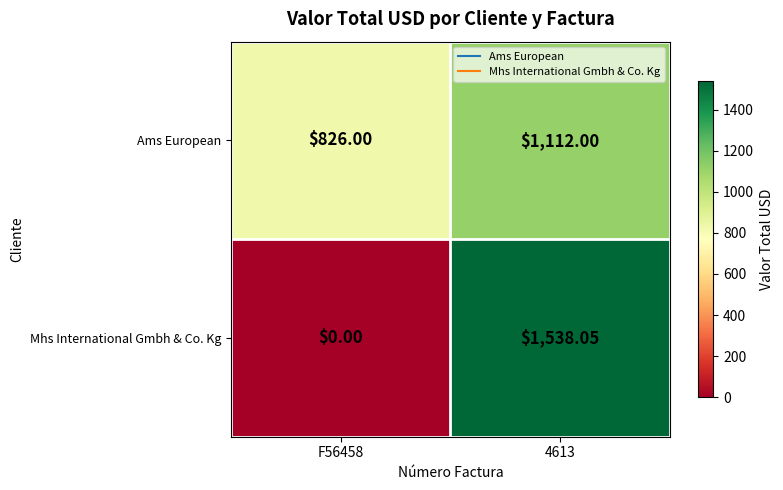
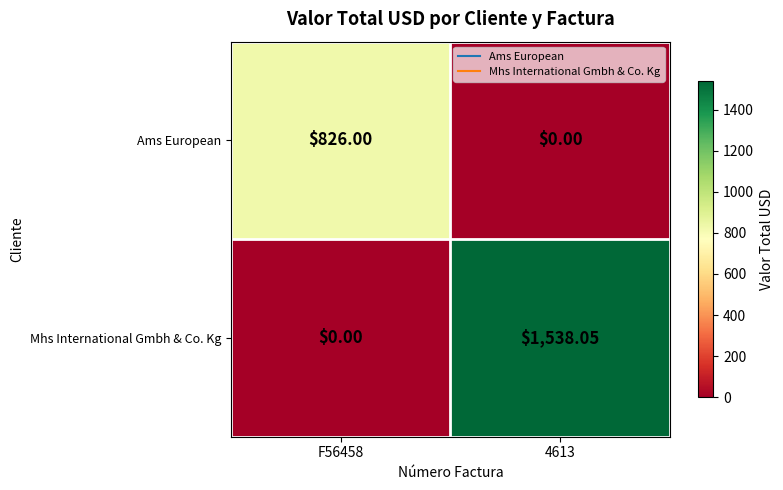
  {
    "Ams European": {
      "F56458": "$826.00",
-     "4613": "$1,112.00"
+     "4613": "$0.00"
    },
    "Mhs International Gmbh & Co. Kg": {
      "F56458": "$0.00",
      "4613": "$1,538.05"
    }
  }
